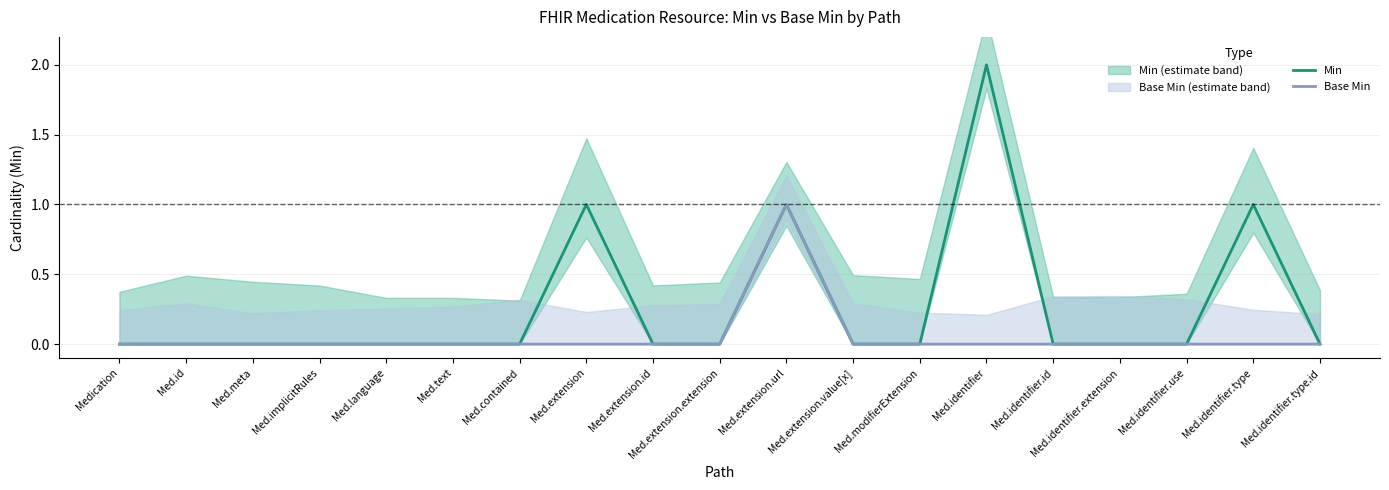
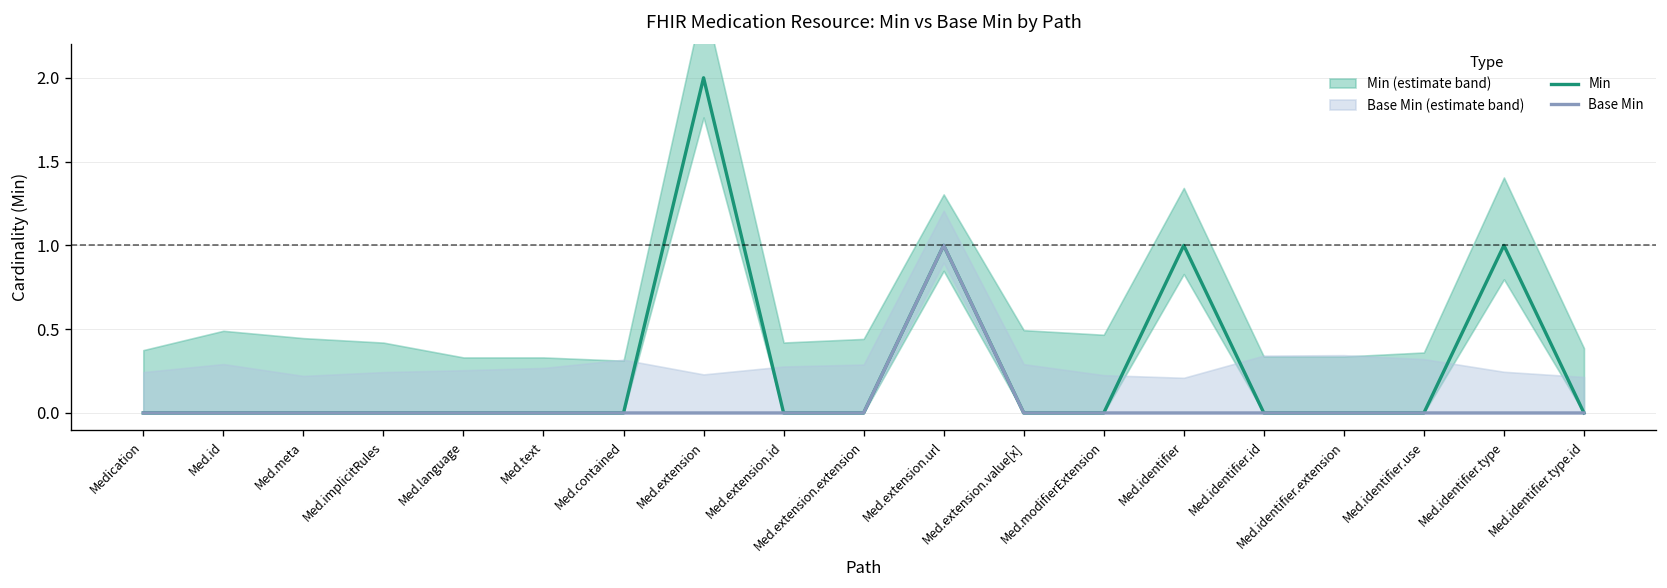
  {
    "Min (estimate band)": {
      "Medication": 0.37,
      "Med.id": 0.49,
      "Med.meta": 0.45,
      "Med.implicitRules": 0.42,
      "Med.language": 0.33,
      "Med.text": 0.33,
      "Med.extension.id": 0.42,
      "Med.extension.extension": 0.44,
      "Med.extension.value[x]": 0.49,
      "Med.modifierExtension": 0.47,
      "Med.identifier.use": 0.36,
      "Med.identifier.type.id": 0.39
    },
    "Min": {
-     "Med.extension": 1,
-     "Med.identifier": 2,
+     "Med.extension": 2,
+     "Med.identifier": 1,
      "Med.identifier.type": 1
    },
    "Base Min (estimate band)": {
      "Medication": 0.24,
      "Med.id": 0.29,
      "Med.meta": 0.22,
      "Med.implicitRules": 0.24,
      "Med.language": 0.25,
      "Med.text": 0.27,
      "Med.extension": 0.23,
      "Med.extension.id": 0.28,
      "Med.extension.extension": 0.29,
      "Med.extension.value[x]": 0.29,
      "Med.modifierExtension": 0.23,
      "Med.identifier": 0.21,
      "Med.identifier.use": 0.32,
      "Med.identifier.type": 0.25,
      "Med.identifier.type.id": 0.21
    },
    "Base Min": {
      "Med.extension": 0,
      "Med.identifier": 0,
      "Med.identifier.type": 0
    }
  }
